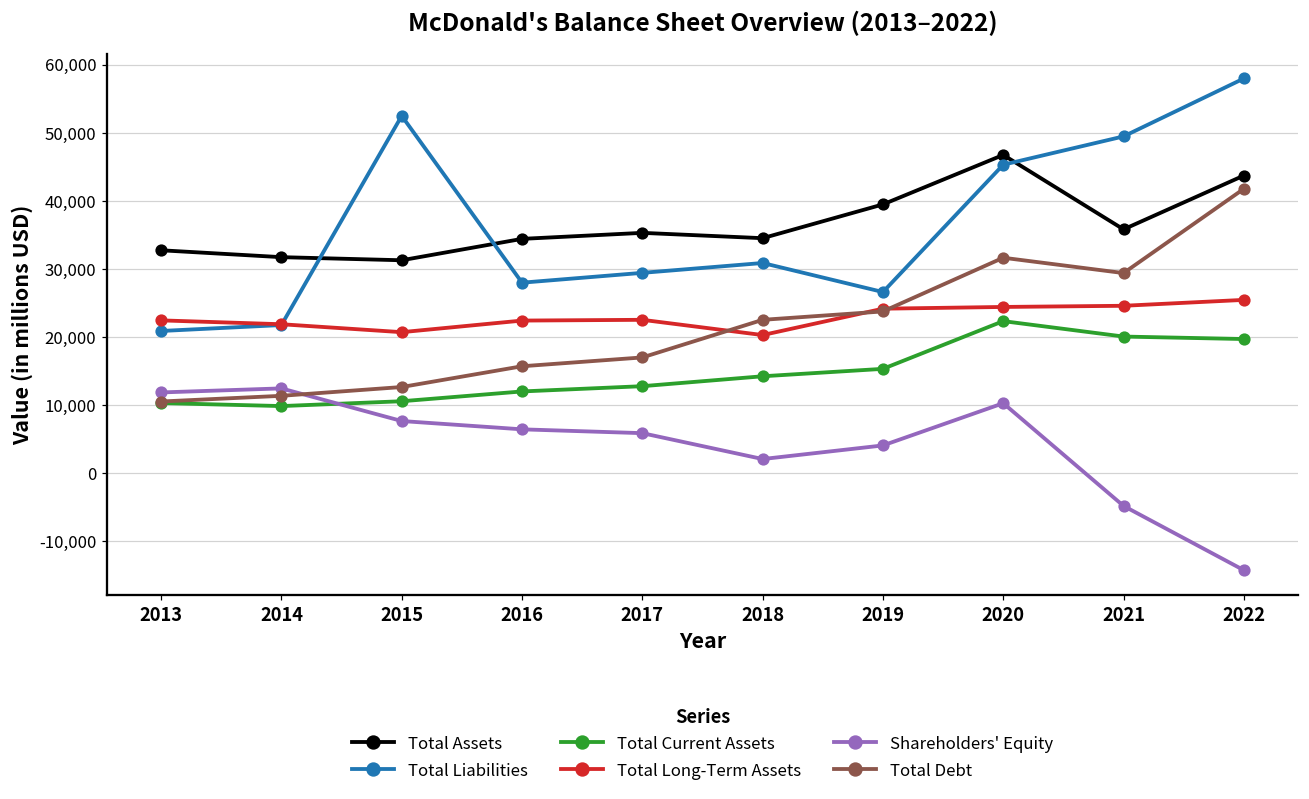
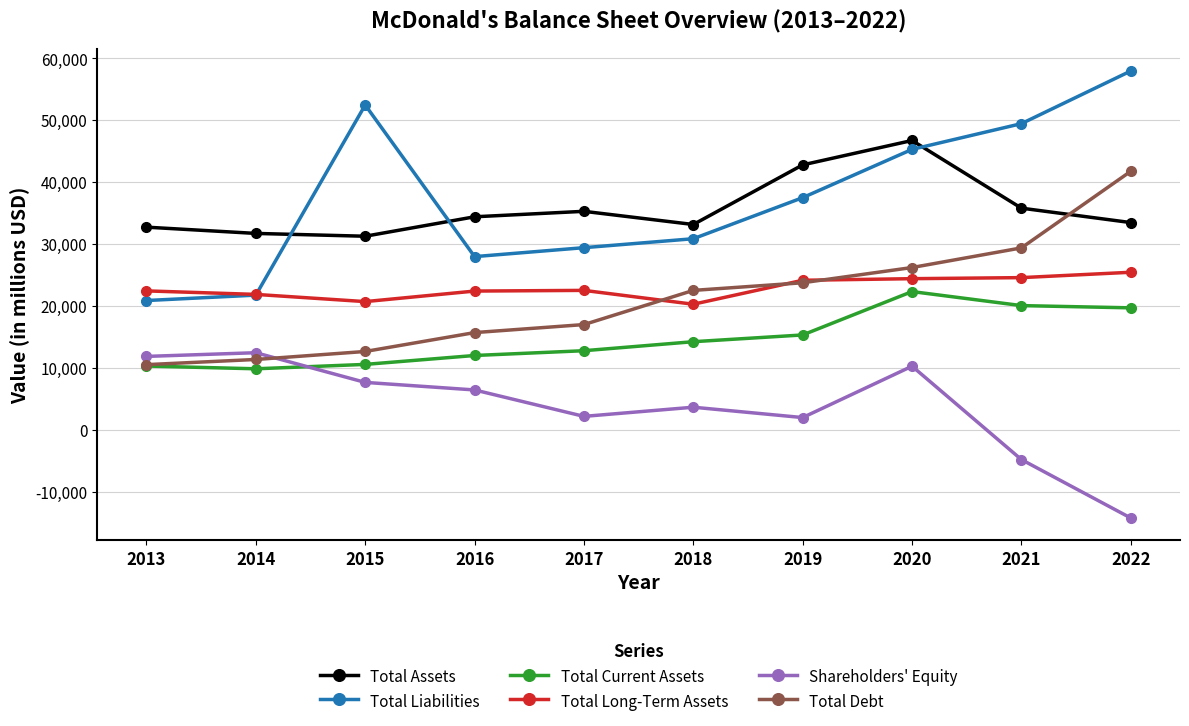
  {
    "Total Assets": {
      "2013": "33,000",
      "2014": "32,000",
      "2015": "31,000",
      "2016": "34,000",
      "2017": "35,000",
-     "2018": "35,000",
-     "2019": "39,000",
+     "2018": "33,000",
+     "2019": "43,000",
      "2020": "47,000",
      "2021": "36,000",
-     "2022": "44,000"
+     "2022": "33,000"
    },
    "Total Liabilities": {
      "2013": "21,000",
      "2015": "52,000",
      "2016": "28,000",
      "2017": "29,000",
      "2018": "31,000",
-     "2019": "27,000",
+     "2019": "37,000",
      "2020": "45,000",
      "2021": "49,000",
      "2022": "58,000"
    },
    "Total Current Assets": {
      "2014": "10,000",
      "2015": "11,000",
      "2016": "12,000",
      "2017": "13,000",
      "2018": "14,000",
      "2019": "15,000",
      "2020": "22,000",
      "2021": "20,000",
      "2022": "20,000"
    },
    "Total Long-Term Assets": {
      "2013": "22,000",
      "2015": "21,000",
      "2016": "22,000",
      "2017": "23,000",
      "2018": "20,000",
      "2020": "24,000",
      "2021": "25,000",
      "2022": "25,000"
    },
    "Shareholders' Equity": {
      "2013": "12,000",
      "2014": "12,000",
      "2015": "8,000",
      "2016": "6,000",
-     "2017": "6,000",
-     "2018": "2,000",
-     "2019": "4,000",
+     "2017": "2,000",
+     "2018": "4,000",
+     "2019": "2,000",
      "2020": "10,000",
      "2021": "-5,000",
      "2022": "-14,000"
    },
    "Total Debt": {
      "2014": "11,000",
      "2015": "13,000",
      "2016": "16,000",
      "2017": "17,000",
      "2018": "23,000",
-     "2020": "32,000",
+     "2020": "26,000",
      "2021": "29,000",
      "2022": "42,000"
    }
  }
